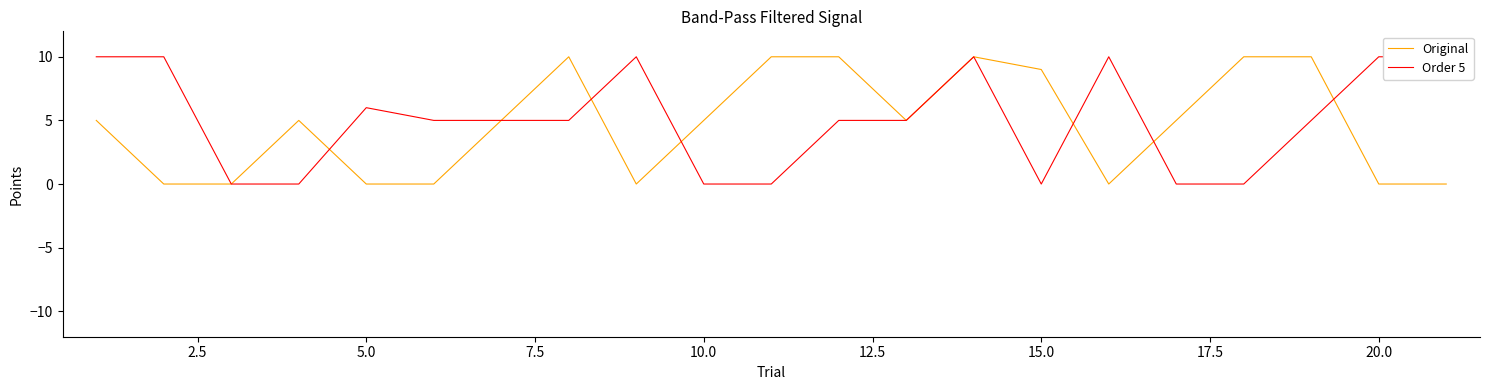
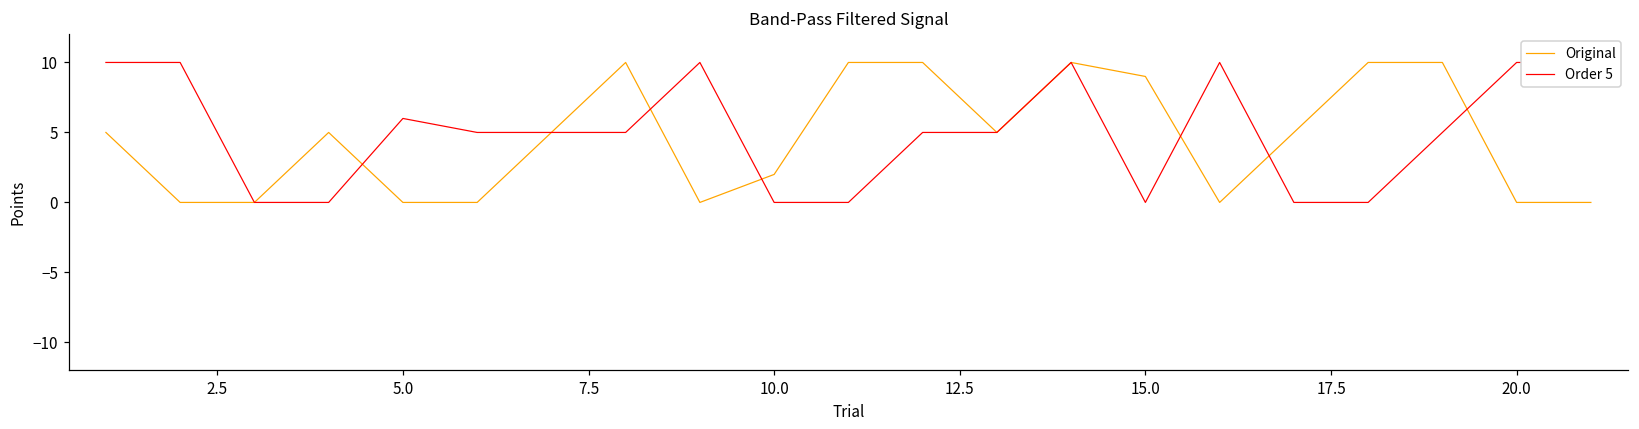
  {
    "Original": {
      "5.0": 0,
-     "10.0": 5,
+     "10.0": 2,
      "15.0": 9,
      "20.0": 0
    },
    "Order 5": {
      "5.0": 6,
      "10.0": 0,
      "15.0": 0,
      "20.0": 10
    }
  }
